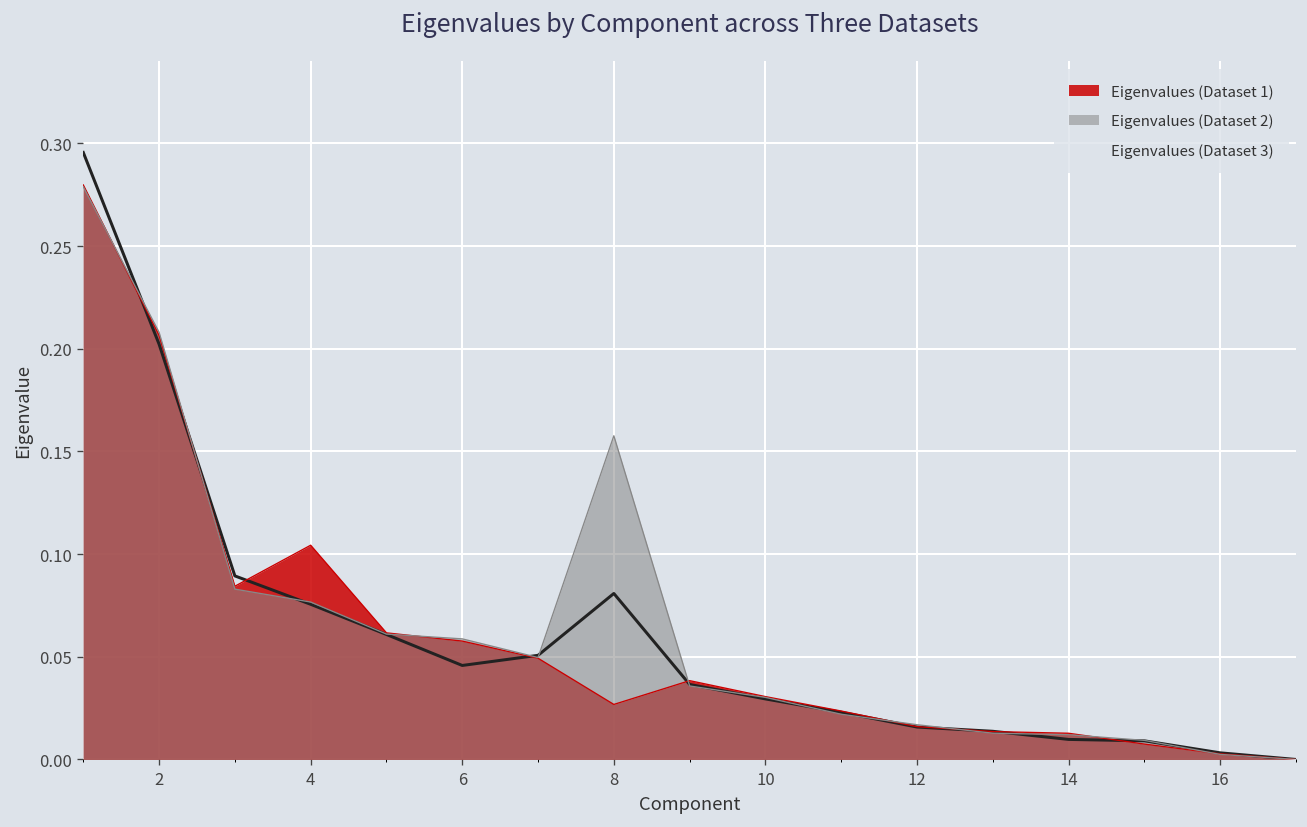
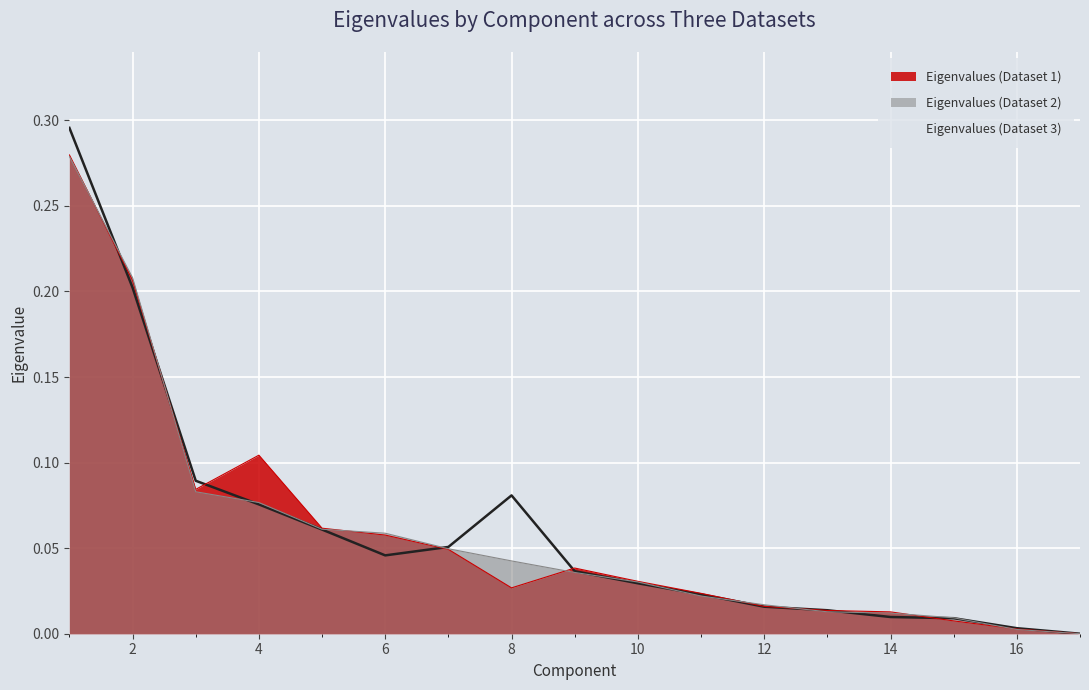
  {
    "Eigenvalues (Dataset 1)": {
      "2": 0.207,
      "4": 0.104,
      "8": 0.027
    },
    "Eigenvalues (Dataset 2)": {
      "2": 0.208,
-     "8": 0.158
+     "8": 0.043
    },
    "Eigenvalues (Dataset 3)": {
      "2": 0.202,
      "6": 0.046,
      "8": 0.081,
      "14": 0.010
    }
  }
